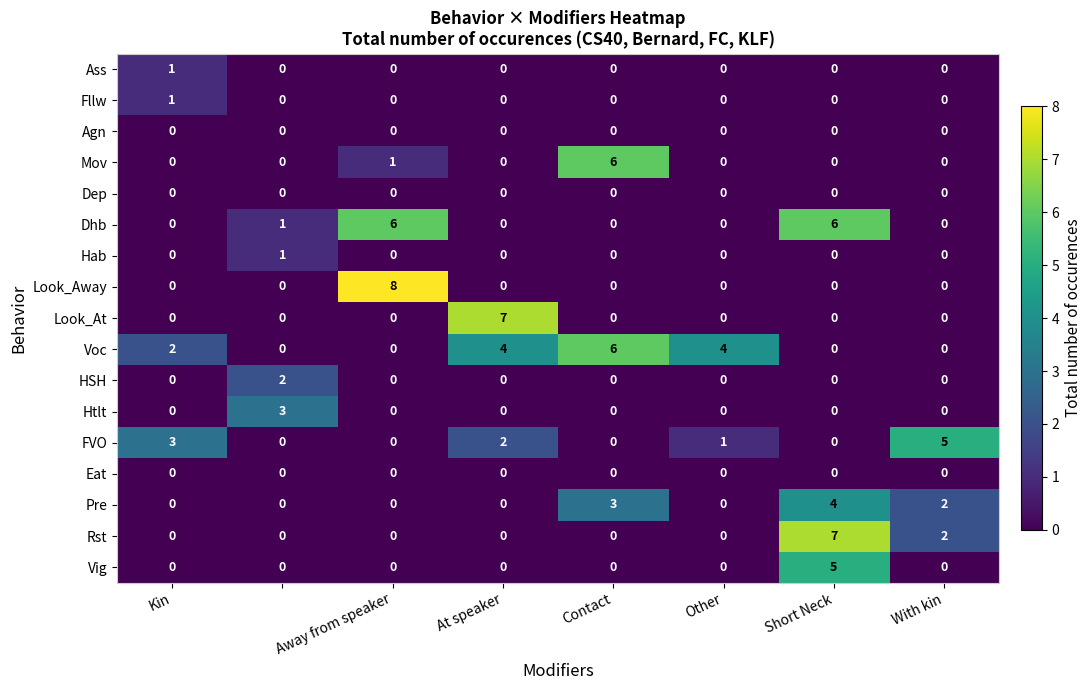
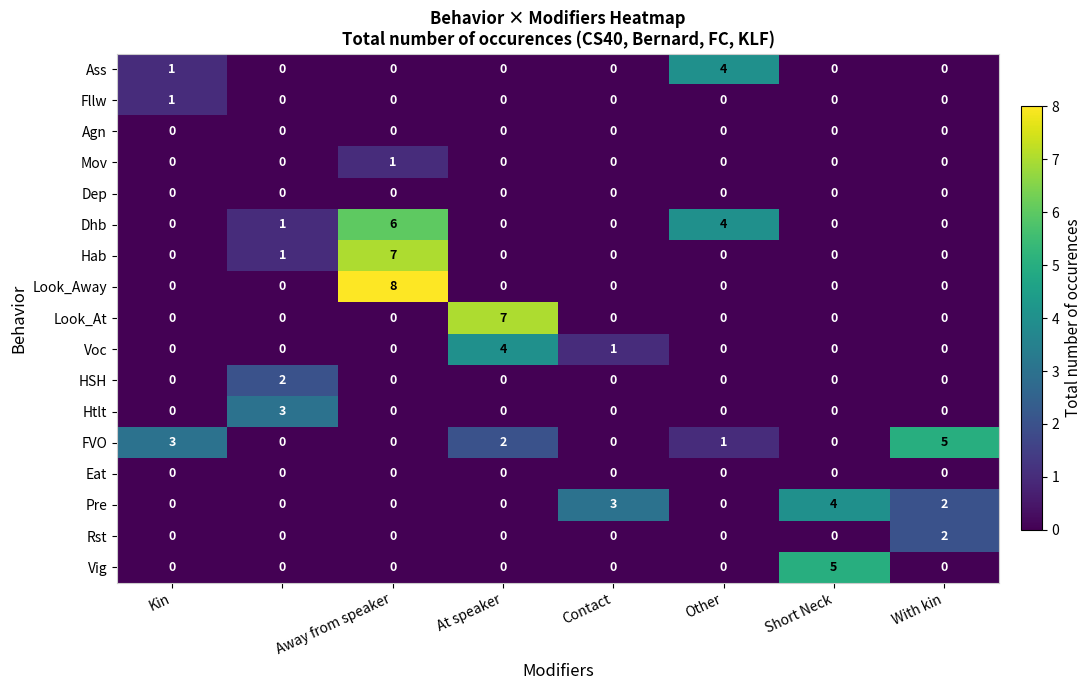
  {
    "Ass": {
      "Kin": 1,
      "Away from speaker": 0,
      "At speaker": 0,
      "Contact": 0,
-     "Other": 0,
+     "Other": 4,
      "Short Neck": 0,
      "With kin": 0
    },
    "Fllw": {
      "Kin": 1,
      "Away from speaker": 0,
      "At speaker": 0,
      "Contact": 0,
      "Other": 0,
      "Short Neck": 0,
      "With kin": 0
    },
    "Agn": {
      "Kin": 0,
      "Away from speaker": 0,
      "At speaker": 0,
      "Contact": 0,
      "Other": 0,
      "Short Neck": 0,
      "With kin": 0
    },
    "Mov": {
      "Kin": 0,
      "Away from speaker": 1,
      "At speaker": 0,
-     "Contact": 6,
+     "Contact": 0,
      "Other": 0,
      "Short Neck": 0,
      "With kin": 0
    },
    "Dep": {
      "Kin": 0,
      "Away from speaker": 0,
      "At speaker": 0,
      "Contact": 0,
      "Other": 0,
      "Short Neck": 0,
      "With kin": 0
    },
    "Dhb": {
      "Kin": 0,
      "Away from speaker": 6,
      "At speaker": 0,
      "Contact": 0,
-     "Other": 0,
-     "Short Neck": 6,
+     "Other": 4,
+     "Short Neck": 0,
      "With kin": 0
    },
    "Hab": {
      "Kin": 0,
-     "Away from speaker": 0,
+     "Away from speaker": 7,
      "At speaker": 0,
      "Contact": 0,
      "Other": 0,
      "Short Neck": 0,
      "With kin": 0
    },
    "Look_Away": {
      "Kin": 0,
      "Away from speaker": 8,
      "At speaker": 0,
      "Contact": 0,
      "Other": 0,
      "Short Neck": 0,
      "With kin": 0
    },
    "Look_At": {
      "Kin": 0,
      "Away from speaker": 0,
      "At speaker": 7,
      "Contact": 0,
      "Other": 0,
      "Short Neck": 0,
      "With kin": 0
    },
    "Voc": {
-     "Kin": 2,
+     "Kin": 0,
      "Away from speaker": 0,
      "At speaker": 4,
-     "Contact": 6,
-     "Other": 4,
+     "Contact": 1,
+     "Other": 0,
      "Short Neck": 0,
      "With kin": 0
    },
    "HSH": {
      "Kin": 0,
      "Away from speaker": 0,
      "At speaker": 0,
      "Contact": 0,
      "Other": 0,
      "Short Neck": 0,
      "With kin": 0
    },
    "Htlt": {
      "Kin": 0,
      "Away from speaker": 0,
      "At speaker": 0,
      "Contact": 0,
      "Other": 0,
      "Short Neck": 0,
      "With kin": 0
    },
    "FVO": {
      "Kin": 3,
      "Away from speaker": 0,
      "At speaker": 2,
      "Contact": 0,
      "Other": 1,
      "Short Neck": 0,
      "With kin": 5
    },
    "Eat": {
      "Kin": 0,
      "Away from speaker": 0,
      "At speaker": 0,
      "Contact": 0,
      "Other": 0,
      "Short Neck": 0,
      "With kin": 0
    },
    "Pre": {
      "Kin": 0,
      "Away from speaker": 0,
      "At speaker": 0,
      "Contact": 3,
      "Other": 0,
      "Short Neck": 4,
      "With kin": 2
    },
    "Rst": {
      "Kin": 0,
      "Away from speaker": 0,
      "At speaker": 0,
      "Contact": 0,
      "Other": 0,
-     "Short Neck": 7,
+     "Short Neck": 0,
      "With kin": 2
    },
    "Vig": {
      "Kin": 0,
      "Away from speaker": 0,
      "At speaker": 0,
      "Contact": 0,
      "Other": 0,
      "Short Neck": 5,
      "With kin": 0
    }
  }
